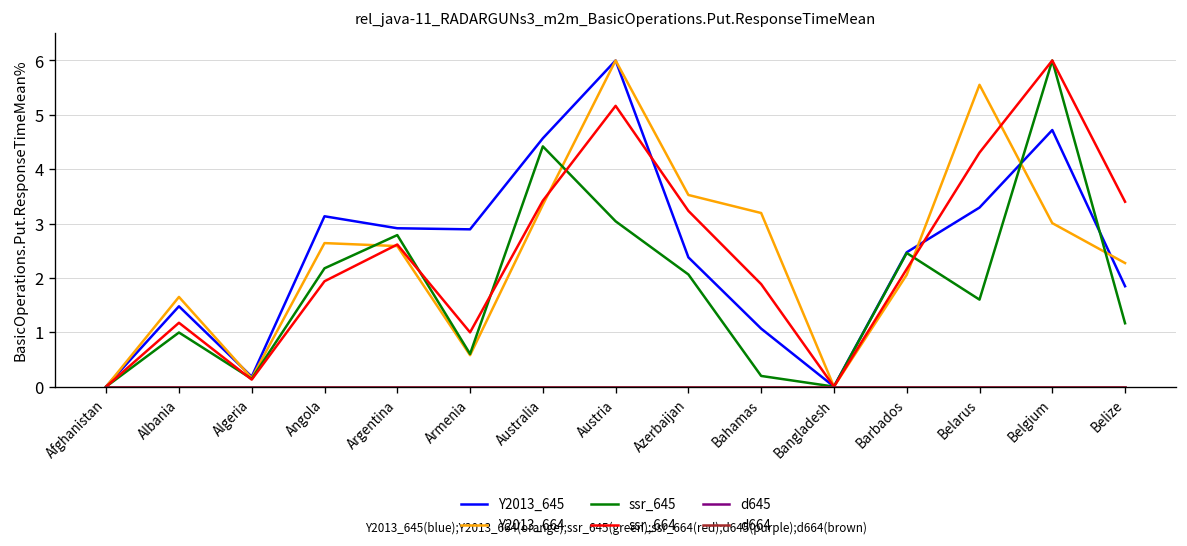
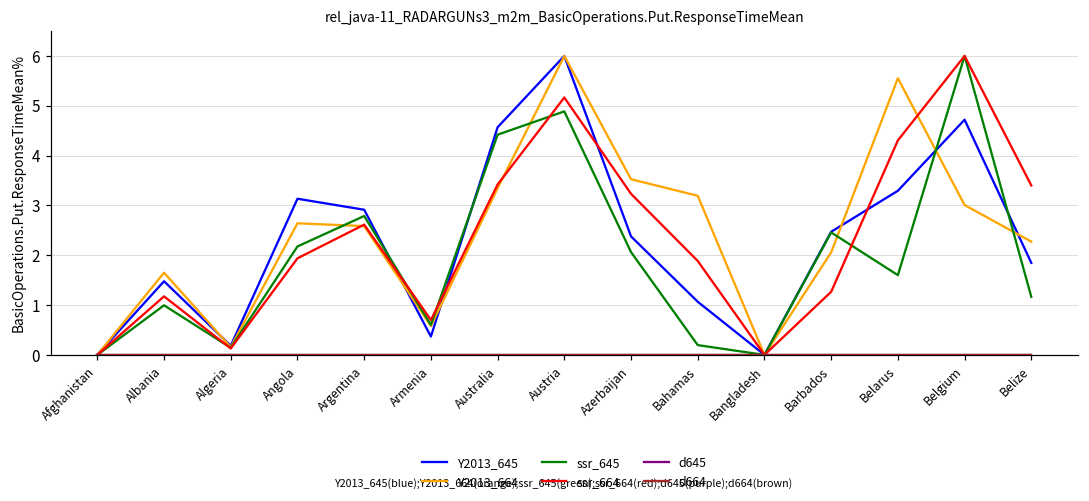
  {
    "Y2013_645": {
      "Albania": 1.5,
      "Angola": 3.1,
      "Argentina": 2.9,
-     "Armenia": 2.9,
+     "Armenia": 0.4,
      "Australia": 4.6,
      "Azerbaijan": 2.4,
      "Bahamas": 1.1,
      "Belarus": 3.3,
      "Belgium": 4.7,
      "Belize": 1.8
    },
    "Y2013_664": {
      "Albania": 1.6,
      "Angola": 2.6,
      "Australia": 3.3,
      "Azerbaijan": 3.5,
      "Bahamas": 3.2,
      "Barbados": 2.1,
      "Belarus": 5.6,
      "Belgium": 3.0,
      "Belize": 2.3
    },
    "ssr_645": {
      "Albania": 1.0,
      "Angola": 2.2,
      "Argentina": 2.8,
      "Australia": 4.4,
-     "Austria": 3.0,
+     "Austria": 4.9,
      "Azerbaijan": 2.1,
      "Bahamas": 0.2,
      "Belarus": 1.6,
      "Belize": 1.2
    },
    "ssr_664": {
      "Albania": 1.2,
      "Angola": 1.9,
-     "Armenia": 1.0,
+     "Armenia": 0.7,
      "Australia": 3.4,
      "Austria": 5.2,
      "Azerbaijan": 3.2,
      "Bahamas": 1.9,
-     "Barbados": 2.2,
+     "Barbados": 1.3,
      "Belarus": 4.3,
      "Belize": 3.4
    },
    "d664": {
      "Albania": 0.0,
      "Algeria": 0.0,
      "Angola": 0.0,
      "Argentina": 0.0,
      "Armenia": 0.0,
      "Australia": 0.0,
      "Austria": 0.0,
      "Azerbaijan": 0.0,
      "Bahamas": 0.0,
      "Barbados": 0.0,
      "Belarus": 0.0,
      "Belgium": 0.0,
      "Belize": 0.0
    }
  }
